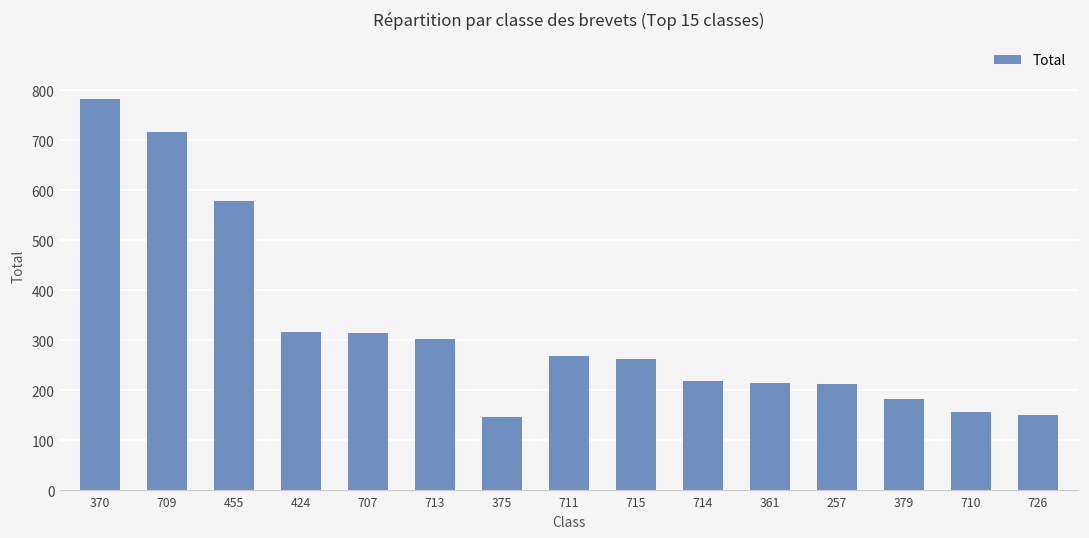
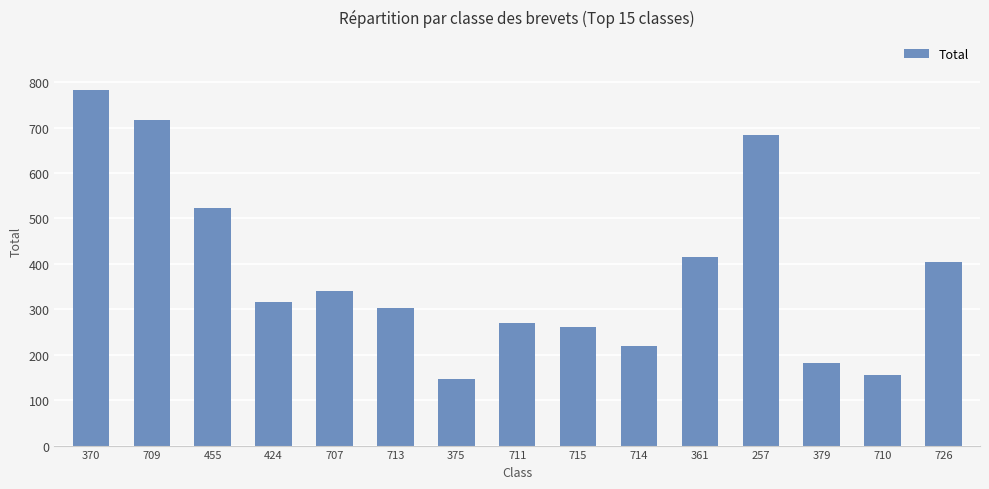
  {
    "370": 780,
    "709": 720,
-   "455": 580,
+   "455": 520,
    "424": 320,
-   "707": 320,
+   "707": 340,
    "713": 300,
    "375": 150,
    "711": 270,
    "715": 260,
    "714": 220,
-   "361": 220,
-   "257": 210,
+   "361": 420,
+   "257": 680,
    "379": 180,
    "710": 160,
-   "726": 150
+   "726": 400
  }
